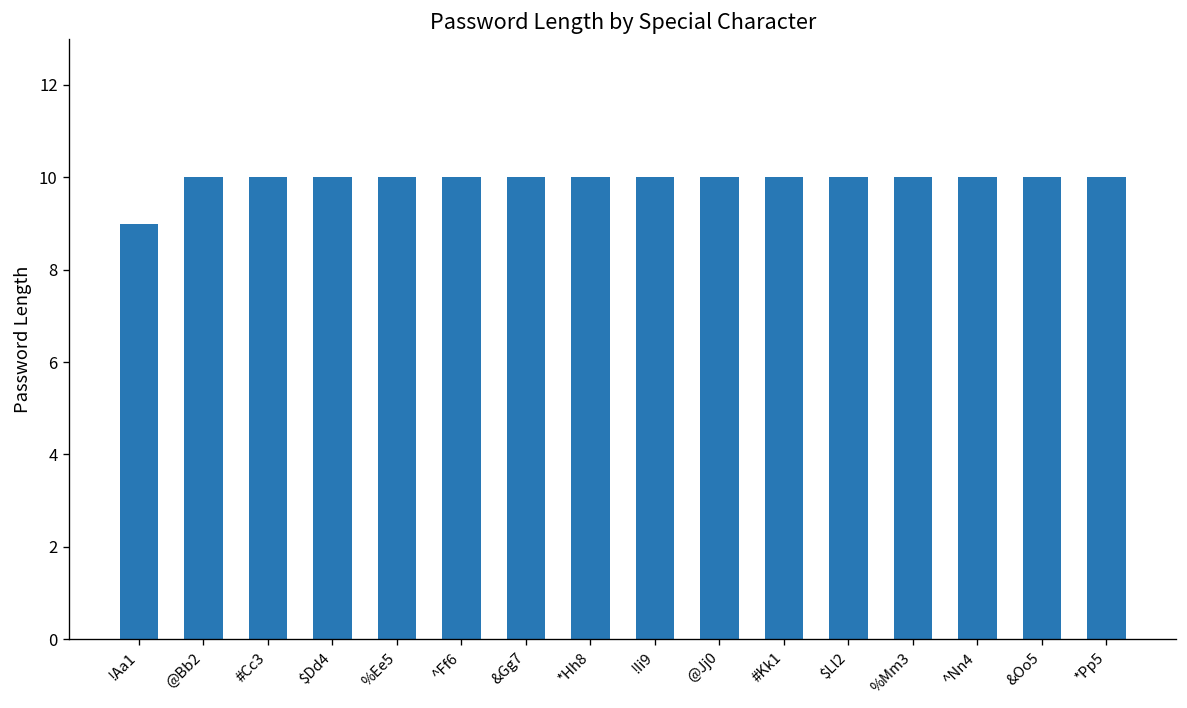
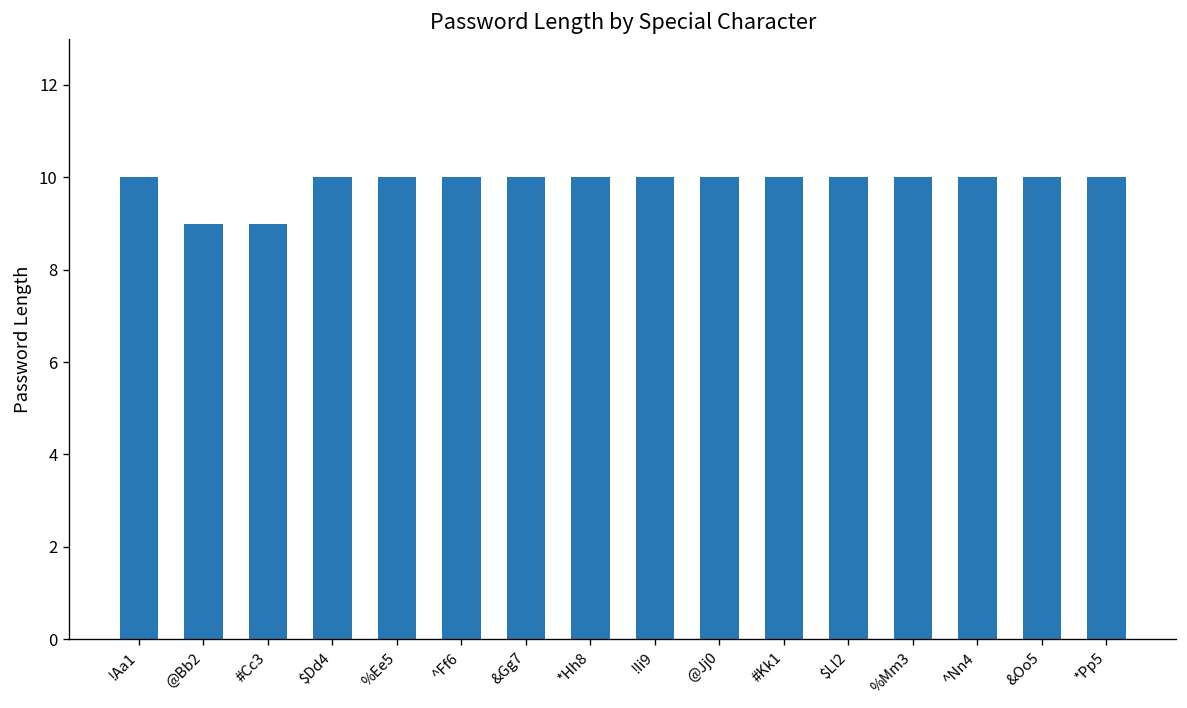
  {
-   "!Aa1": 9,
-   "@Bb2": 10,
-   "#Cc3": 10,
+   "!Aa1": 10,
+   "@Bb2": 9,
+   "#Cc3": 9,
    "$Dd4": 10,
    "%Ee5": 10,
    "^Ff6": 10,
    "&Gg7": 10,
    "*Hh8": 10,
    "!Ii9": 10,
    "@Jj0": 10,
    "#Kk1": 10,
    "$Ll2": 10,
    "%Mm3": 10,
    "^Nn4": 10,
    "&Oo5": 10,
    "*Pp5": 10
  }
